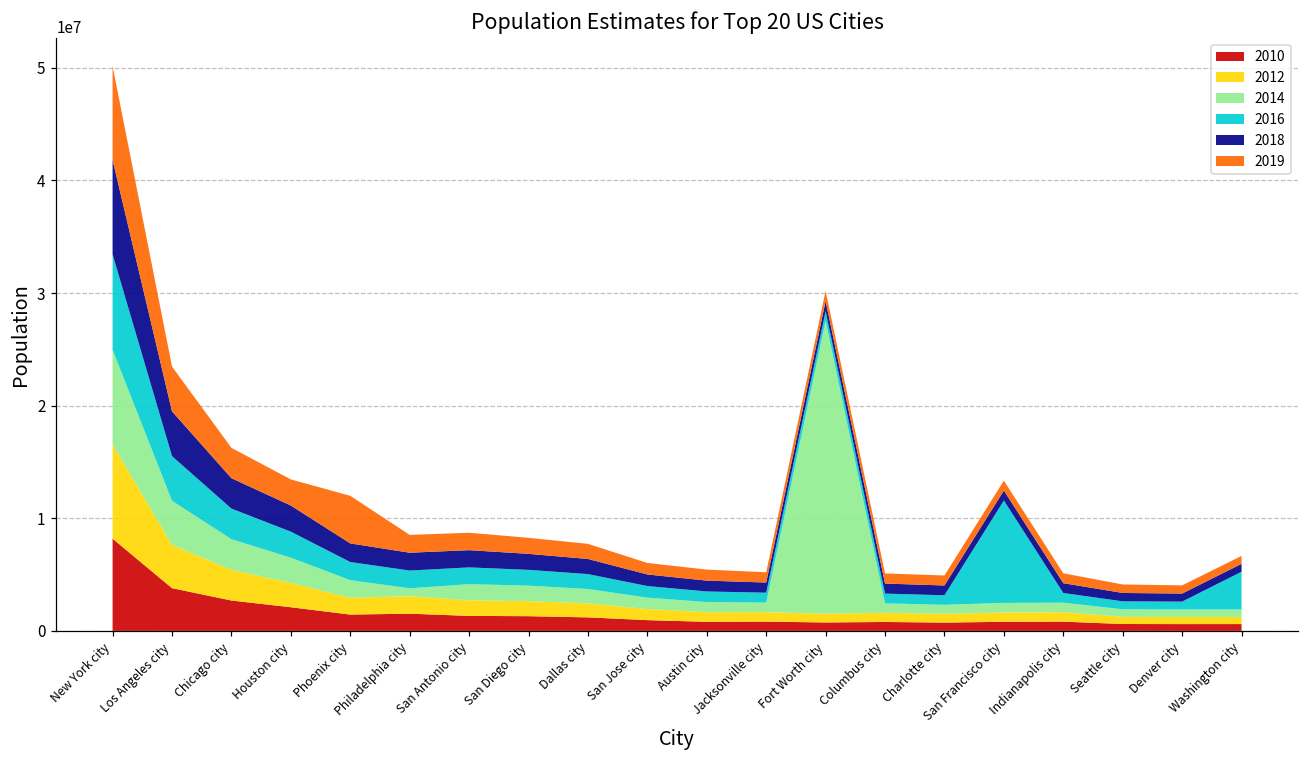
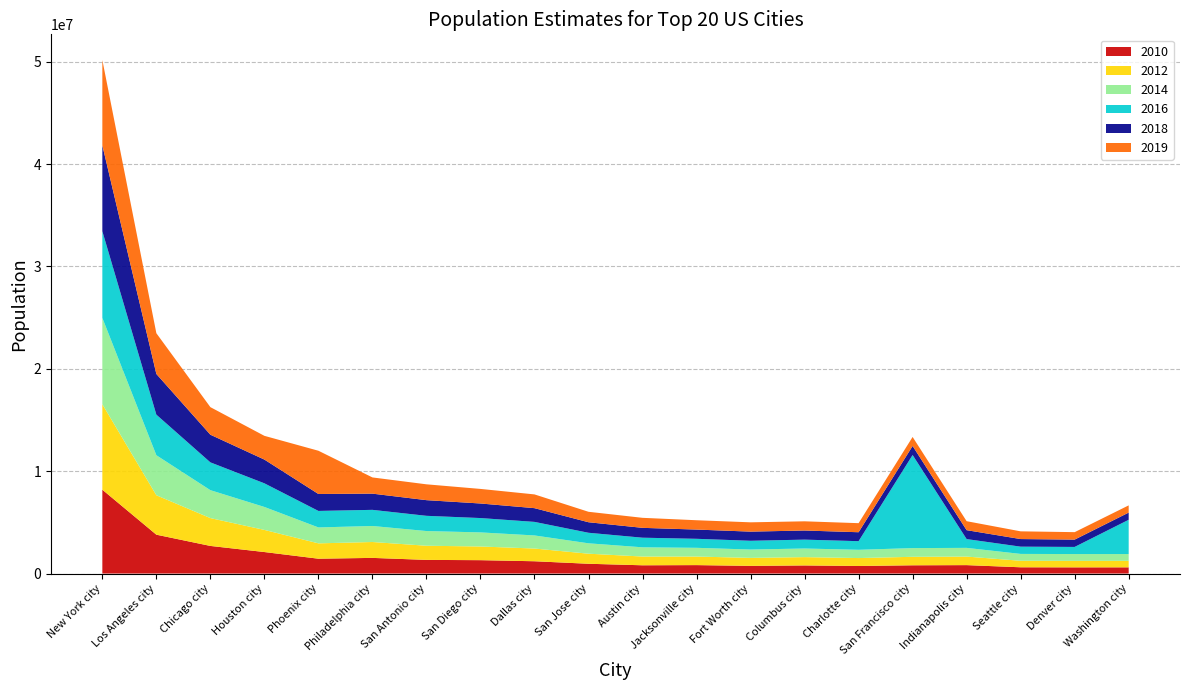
  {
    "2010": {
      "New York city": 8200000,
      "Los Angeles city": 3800000,
      "Chicago city": 2700000,
      "Houston city": 2100000,
      "Phoenix city": 1400000,
      "Philadelphia city": 1500000,
      "San Antonio city": 1300000,
      "San Diego city": 1300000,
      "Dallas city": 1200000,
      "San Jose city": 1000000,
      "Austin city": 800000,
      "Jacksonville city": 800000,
      "Fort Worth city": 700000,
      "Columbus city": 800000,
      "Charlotte city": 700000,
      "San Francisco city": 800000,
      "Indianapolis city": 800000,
      "Seattle city": 600000,
      "Denver city": 600000,
      "Washington city": 600000
    },
    "2012": {
      "New York city": 8300000,
      "Los Angeles city": 3900000,
      "Chicago city": 2700000,
      "Houston city": 2200000,
      "Phoenix city": 1500000,
      "Philadelphia city": 1600000,
      "San Antonio city": 1400000,
      "San Diego city": 1300000,
      "Dallas city": 1200000,
      "San Jose city": 1000000,
      "Austin city": 900000,
      "Jacksonville city": 800000,
      "Fort Worth city": 800000,
      "Columbus city": 800000,
      "Charlotte city": 800000,
      "San Francisco city": 800000,
      "Indianapolis city": 800000,
      "Seattle city": 600000,
      "Denver city": 600000,
      "Washington city": 600000
    },
    "2014": {
      "New York city": 8400000,
      "Los Angeles city": 3900000,
      "Chicago city": 2700000,
      "Houston city": 2200000,
      "Phoenix city": 1600000,
-     "Philadelphia city": 700000,
+     "Philadelphia city": 1600000,
      "San Antonio city": 1400000,
      "San Diego city": 1400000,
      "Dallas city": 1300000,
      "San Jose city": 1000000,
      "Austin city": 900000,
      "Jacksonville city": 900000,
-     "Fort Worth city": 26000000,
+     "Fort Worth city": 800000,
      "Columbus city": 800000,
      "Charlotte city": 800000,
      "San Francisco city": 900000,
      "Indianapolis city": 900000,
      "Seattle city": 700000,
      "Denver city": 700000,
      "Washington city": 700000
    },
    "2016": {
      "New York city": 8500000,
      "Los Angeles city": 4000000,
      "Chicago city": 2700000,
      "Houston city": 2300000,
      "Phoenix city": 1600000,
      "Philadelphia city": 1600000,
      "San Antonio city": 1500000,
      "San Diego city": 1400000,
      "Dallas city": 1300000,
      "San Jose city": 1000000,
      "Austin city": 900000,
      "Jacksonville city": 900000,
      "Fort Worth city": 900000,
      "Columbus city": 900000,
      "Charlotte city": 800000,
      "San Francisco city": 9100000,
      "Indianapolis city": 900000,
      "Seattle city": 700000,
      "Denver city": 700000,
      "Washington city": 3300000
    },
    "2018": {
      "New York city": 8400000,
      "Los Angeles city": 4000000,
      "Chicago city": 2700000,
      "Houston city": 2300000,
      "Phoenix city": 1700000,
      "Philadelphia city": 1600000,
      "San Antonio city": 1500000,
      "San Diego city": 1400000,
      "Dallas city": 1300000,
      "San Jose city": 1000000,
      "Austin city": 1000000,
      "Jacksonville city": 900000,
      "Fort Worth city": 900000,
      "Columbus city": 900000,
      "Charlotte city": 900000,
      "San Francisco city": 900000,
      "Indianapolis city": 900000,
      "Seattle city": 700000,
      "Denver city": 700000,
      "Washington city": 700000
    },
    "2019": {
      "New York city": 8300000,
      "Los Angeles city": 4000000,
      "Chicago city": 2700000,
      "Houston city": 2300000,
      "Phoenix city": 4200000,
      "Philadelphia city": 1600000,
      "San Antonio city": 1500000,
      "San Diego city": 1400000,
      "Dallas city": 1300000,
      "San Jose city": 1000000,
      "Austin city": 1000000,
      "Jacksonville city": 900000,
      "Fort Worth city": 900000,
      "Columbus city": 900000,
      "Charlotte city": 900000,
      "San Francisco city": 900000,
      "Indianapolis city": 900000,
      "Seattle city": 800000,
      "Denver city": 700000,
      "Washington city": 700000
    }
  }
